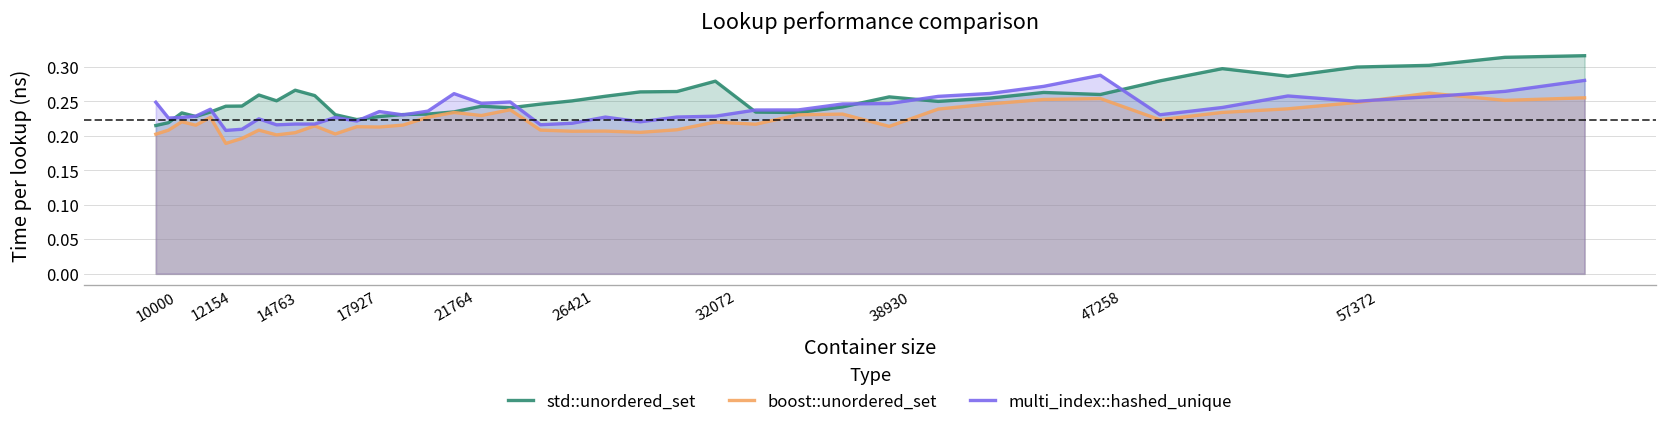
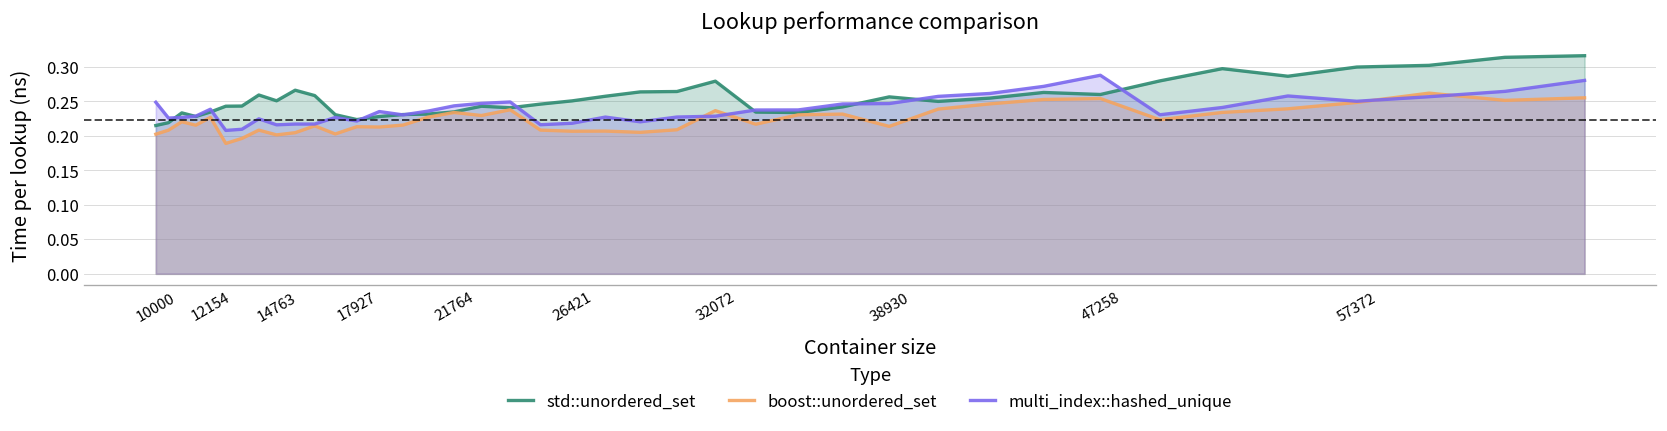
  {
    "std::unordered_set": {
      "10000": 0.22,
      "14763": 0.25,
      "26421": 0.25,
      "32072": 0.28,
      "38930": 0.26,
      "47258": 0.26,
      "57372": 0.30
    },
    "boost::unordered_set": {
      "10000": 0.20,
      "12154": 0.23,
      "14763": 0.20,
      "17927": 0.21,
      "26421": 0.21,
-     "32072": 0.22,
+     "32072": 0.24,
      "38930": 0.21,
      "47258": 0.25
    },
    "multi_index::hashed_unique": {
      "10000": 0.25,
      "14763": 0.22,
-     "21764": 0.26,
+     "21764": 0.24,
      "26421": 0.22,
      "32072": 0.23,
      "38930": 0.25,
      "47258": 0.29
    }
  }
